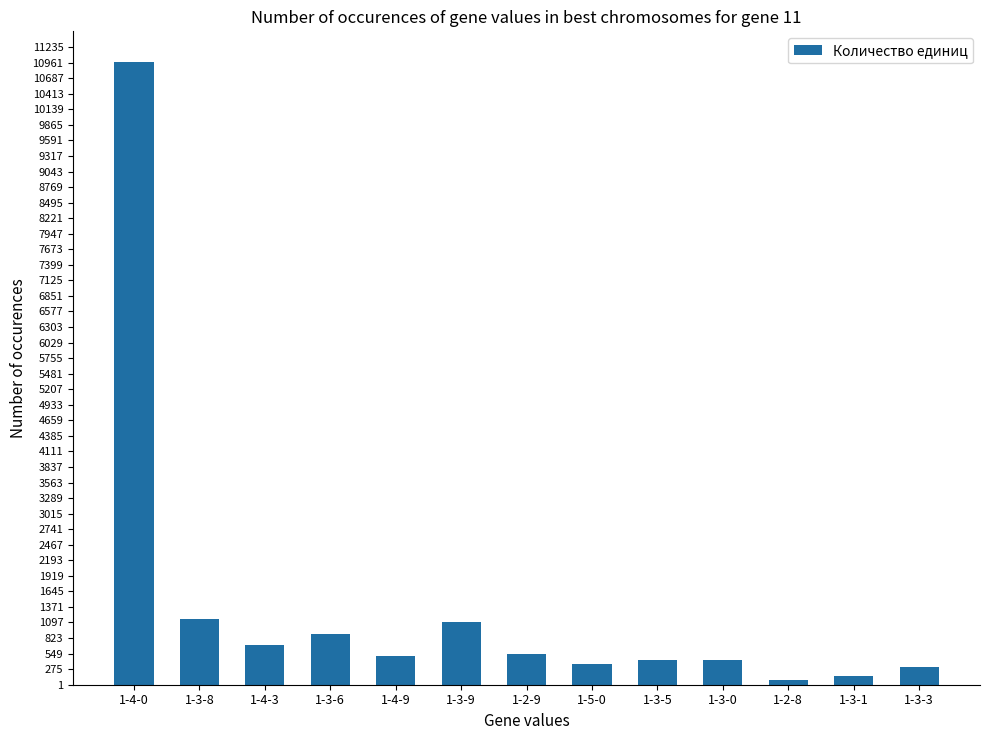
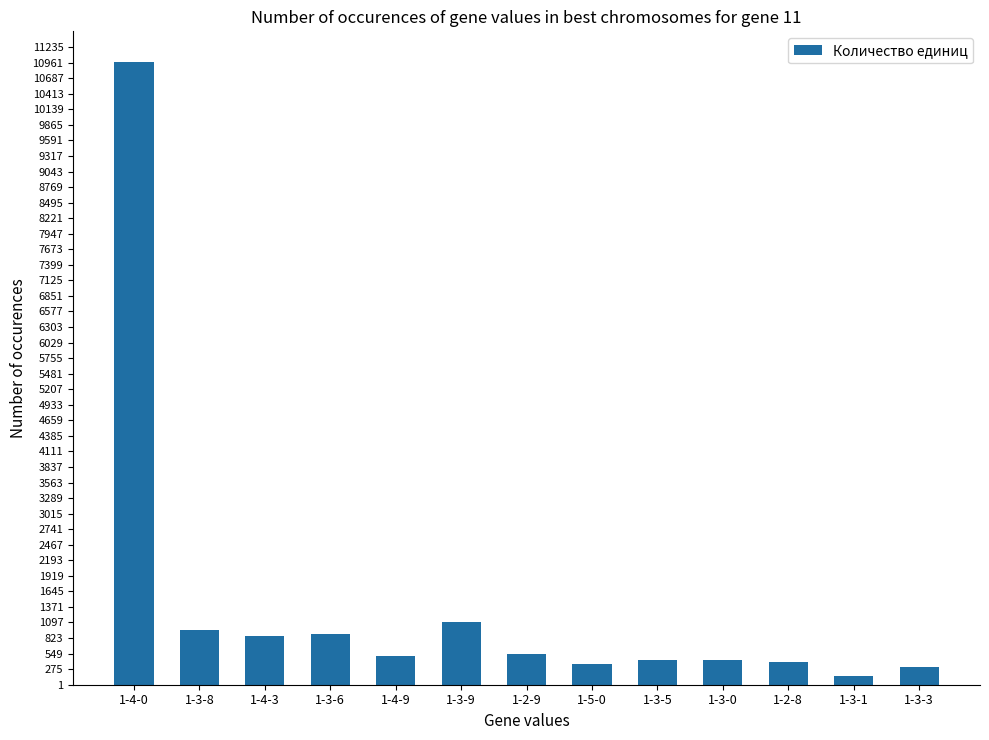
  {
    "1-4-0": 11000,
-   "1-3-8": 1200,
-   "1-4-3": 700,
+   "1-3-8": 1000,
+   "1-4-3": 900,
    "1-3-6": 900,
    "1-4-9": 500,
    "1-3-9": 1100,
    "1-2-9": 500,
    "1-5-0": 400,
    "1-3-5": 400,
    "1-3-0": 400,
-   "1-2-8": 100,
+   "1-2-8": 400,
    "1-3-1": 100,
    "1-3-3": 300
  }
